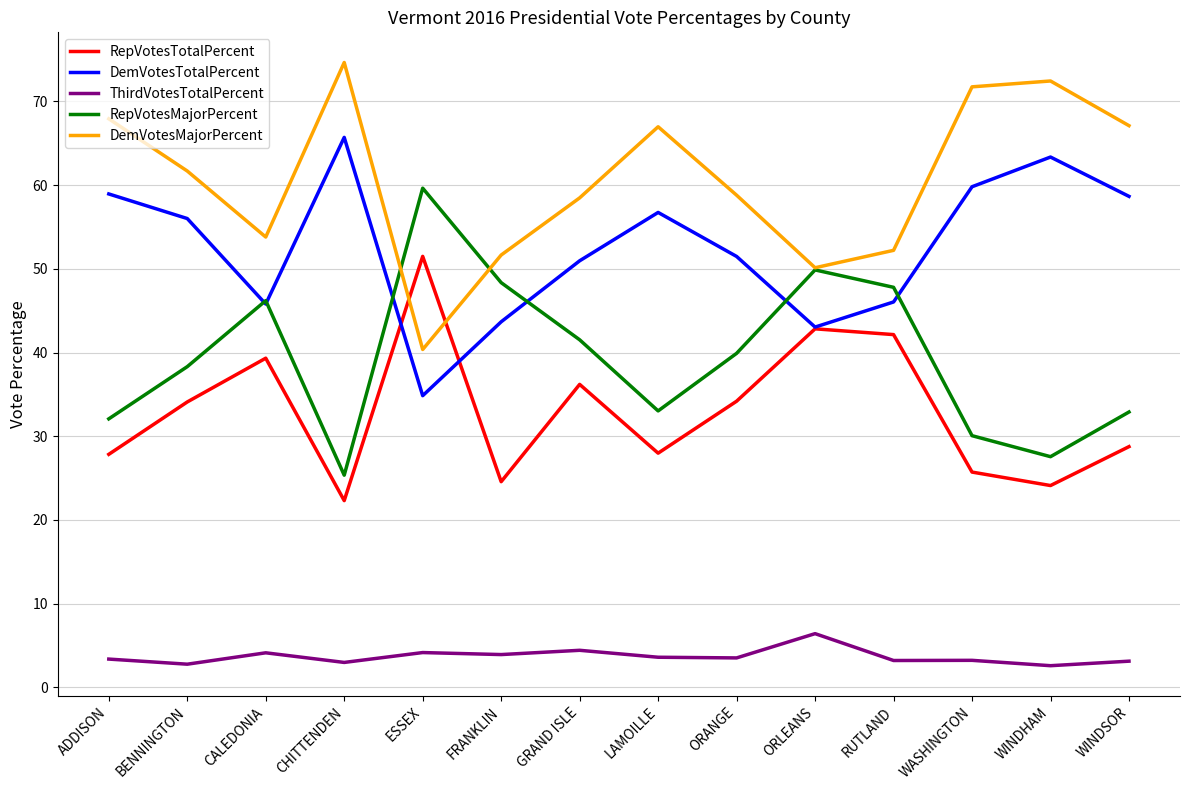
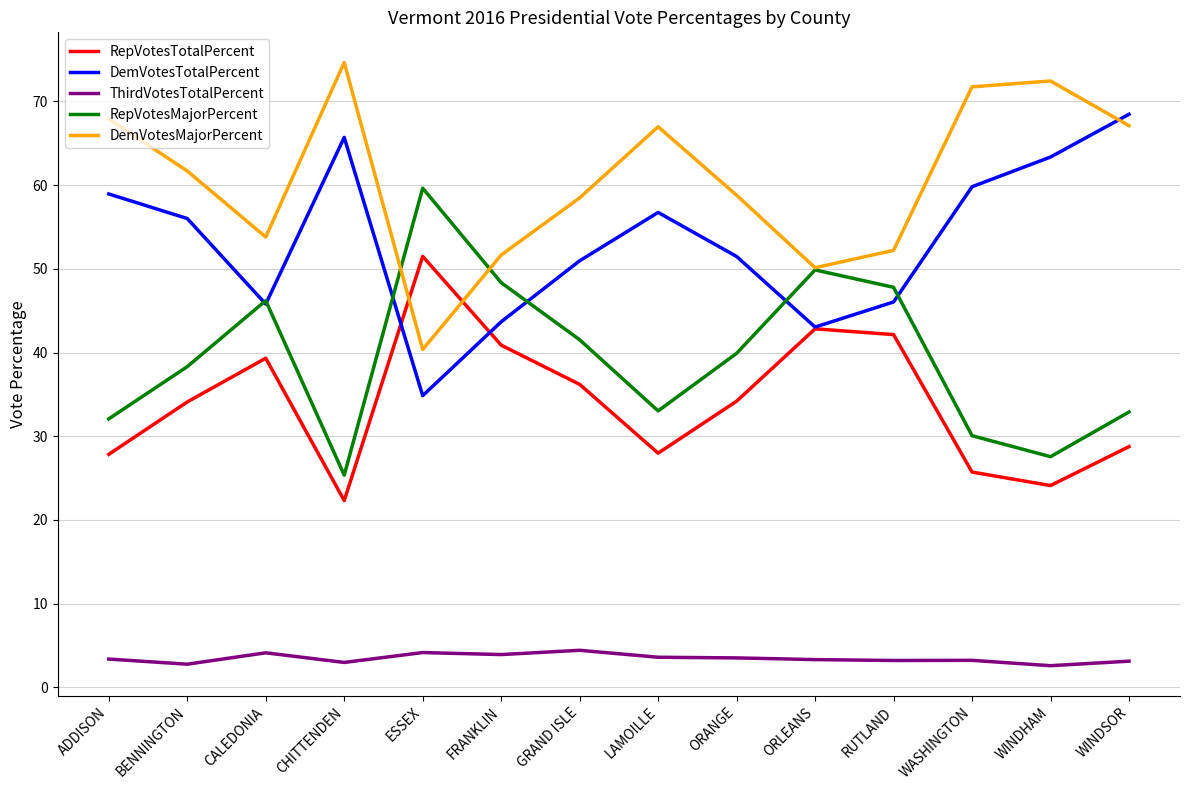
  {
    "RepVotesTotalPercent": {
      "ADDISON": 28,
      "BENNINGTON": 34,
      "CALEDONIA": 39,
      "CHITTENDEN": 22,
      "ESSEX": 51,
-     "FRANKLIN": 25,
+     "FRANKLIN": 41,
      "GRAND ISLE": 36,
      "LAMOILLE": 28,
      "ORANGE": 34,
      "RUTLAND": 42,
      "WASHINGTON": 26,
      "WINDHAM": 24,
      "WINDSOR": 29
    },
    "DemVotesTotalPercent": {
      "ADDISON": 59,
      "BENNINGTON": 56,
      "CALEDONIA": 46,
      "CHITTENDEN": 66,
      "ESSEX": 35,
      "FRANKLIN": 44,
      "GRAND ISLE": 51,
      "LAMOILLE": 57,
      "ORANGE": 51,
      "RUTLAND": 46,
      "WASHINGTON": 60,
      "WINDHAM": 63,
-     "WINDSOR": 59
+     "WINDSOR": 68
    },
    "ThirdVotesTotalPercent": {
      "ADDISON": 3,
      "BENNINGTON": 3,
      "CALEDONIA": 4,
      "CHITTENDEN": 3,
      "ESSEX": 4,
      "FRANKLIN": 4,
      "GRAND ISLE": 4,
      "LAMOILLE": 4,
      "ORANGE": 4,
-     "ORLEANS": 6,
+     "ORLEANS": 3,
      "RUTLAND": 3,
      "WASHINGTON": 3,
      "WINDHAM": 3,
      "WINDSOR": 3
    },
    "RepVotesMajorPercent": {
      "ADDISON": 32,
      "BENNINGTON": 38,
      "CALEDONIA": 46,
      "CHITTENDEN": 25,
      "ESSEX": 60,
      "FRANKLIN": 48,
      "GRAND ISLE": 42,
      "LAMOILLE": 33,
      "ORANGE": 40,
      "RUTLAND": 48,
      "WASHINGTON": 30,
      "WINDHAM": 28,
      "WINDSOR": 33
    },
    "DemVotesMajorPercent": {
      "BENNINGTON": 62,
      "CALEDONIA": 54,
      "CHITTENDEN": 75,
      "ESSEX": 40,
      "FRANKLIN": 52,
      "GRAND ISLE": 58,
      "LAMOILLE": 67,
      "ORANGE": 59,
      "RUTLAND": 52,
      "WASHINGTON": 72,
      "WINDHAM": 72,
      "WINDSOR": 67
    }
  }
